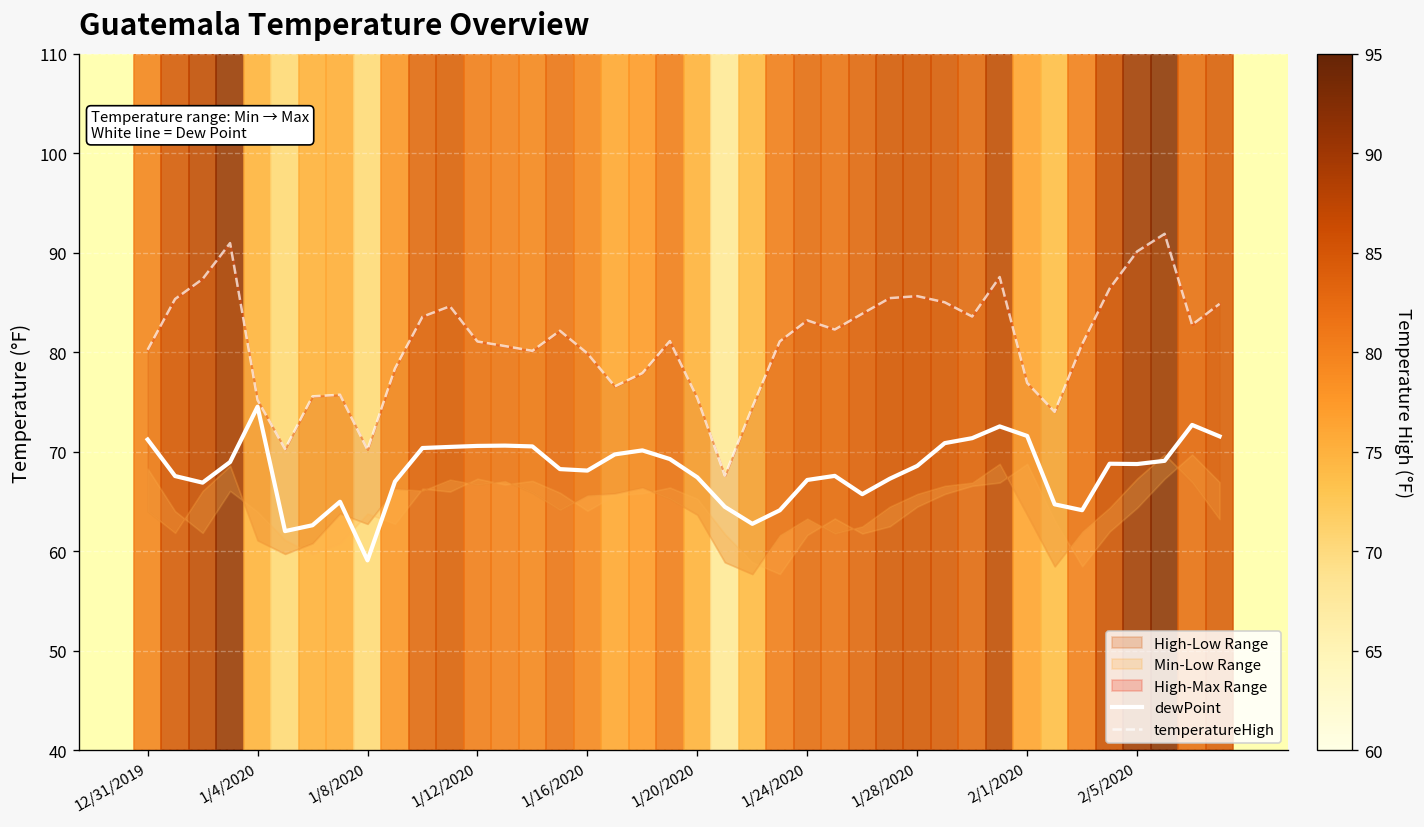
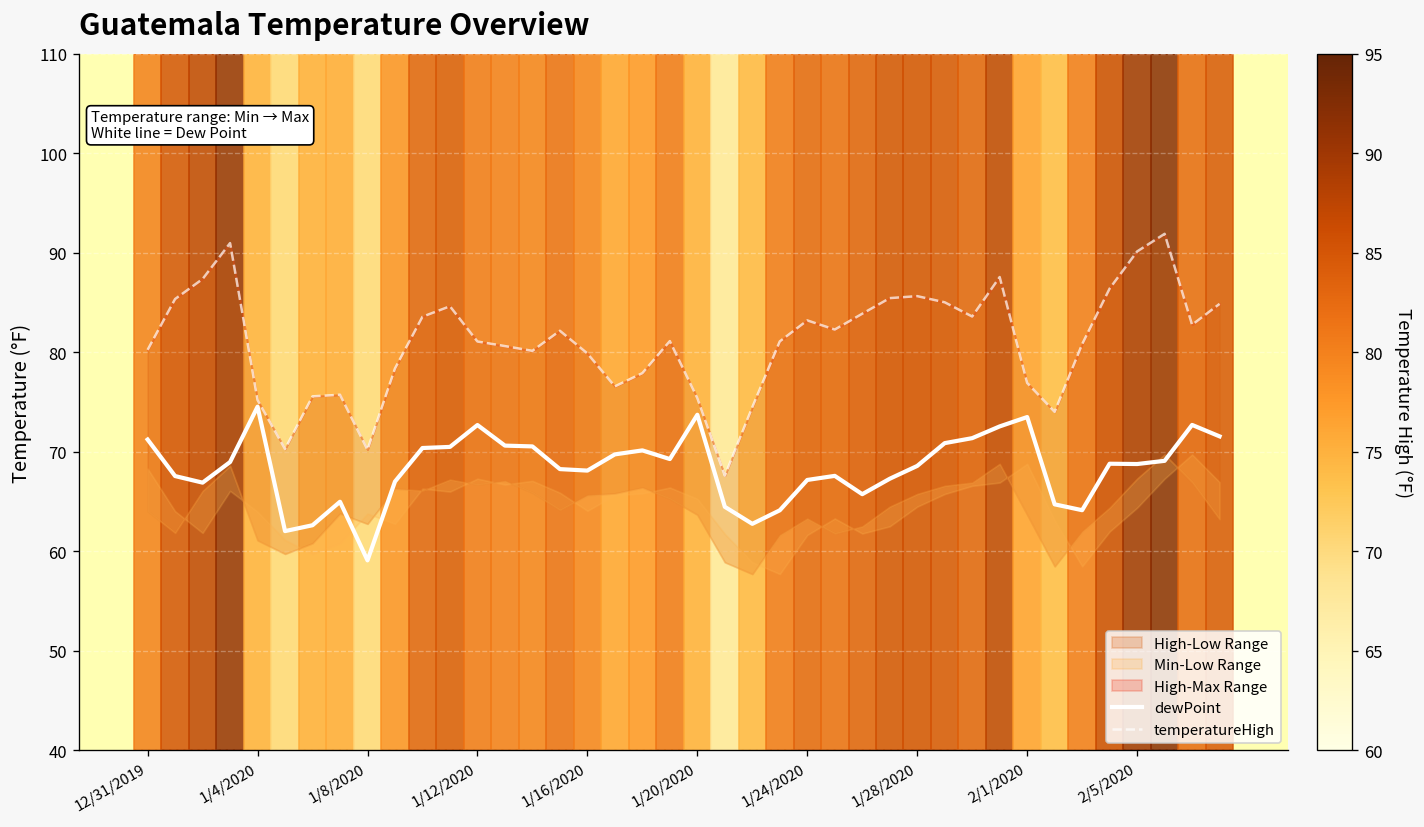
  {
    "dewPoint": {
      "12/31/2019": 71,
      "1/4/2020": 75,
      "1/8/2020": 59,
-     "1/12/2020": 71,
+     "1/12/2020": 73,
      "1/16/2020": 68,
-     "1/20/2020": 67,
+     "1/20/2020": 74,
      "1/24/2020": 67,
      "1/28/2020": 69,
-     "2/1/2020": 72,
+     "2/1/2020": 74,
      "2/5/2020": 69
    }
  }
